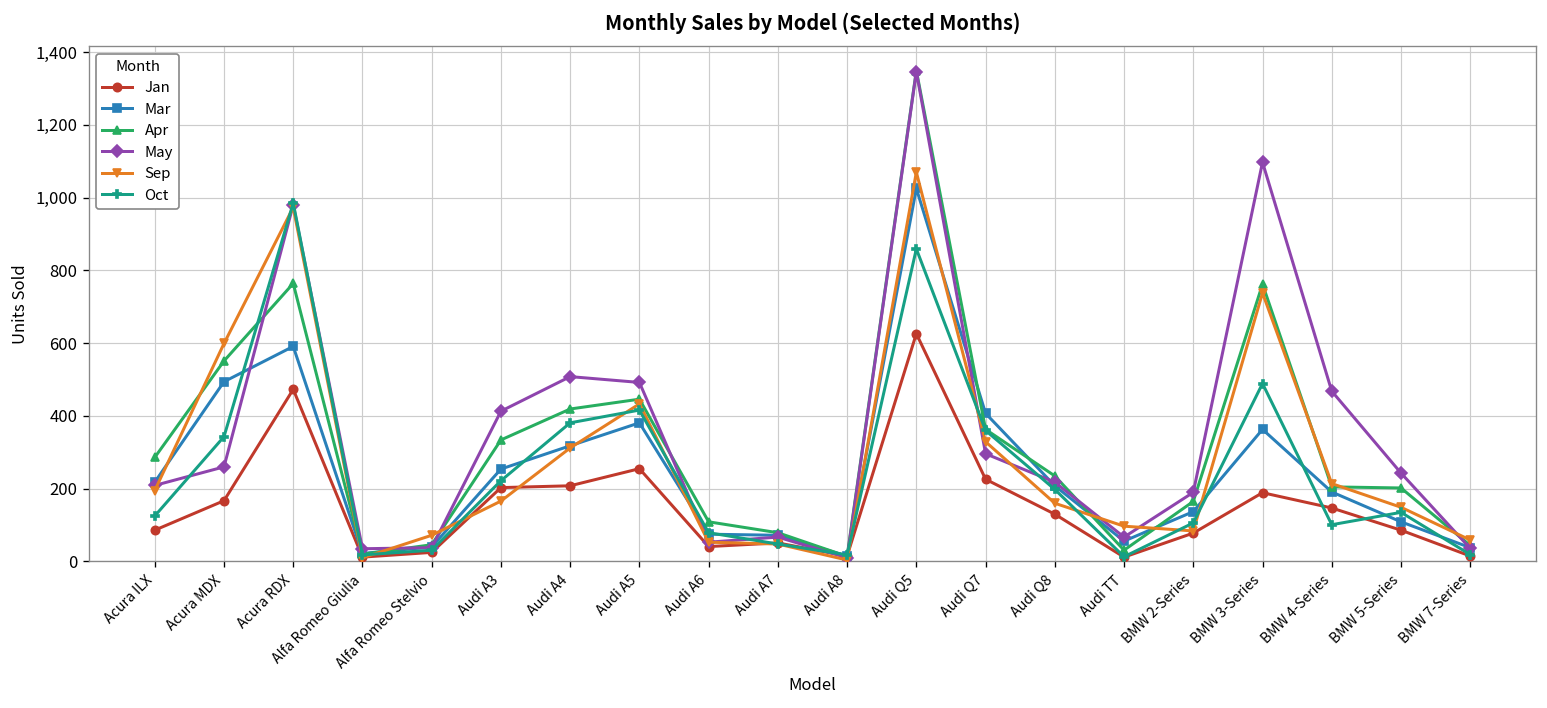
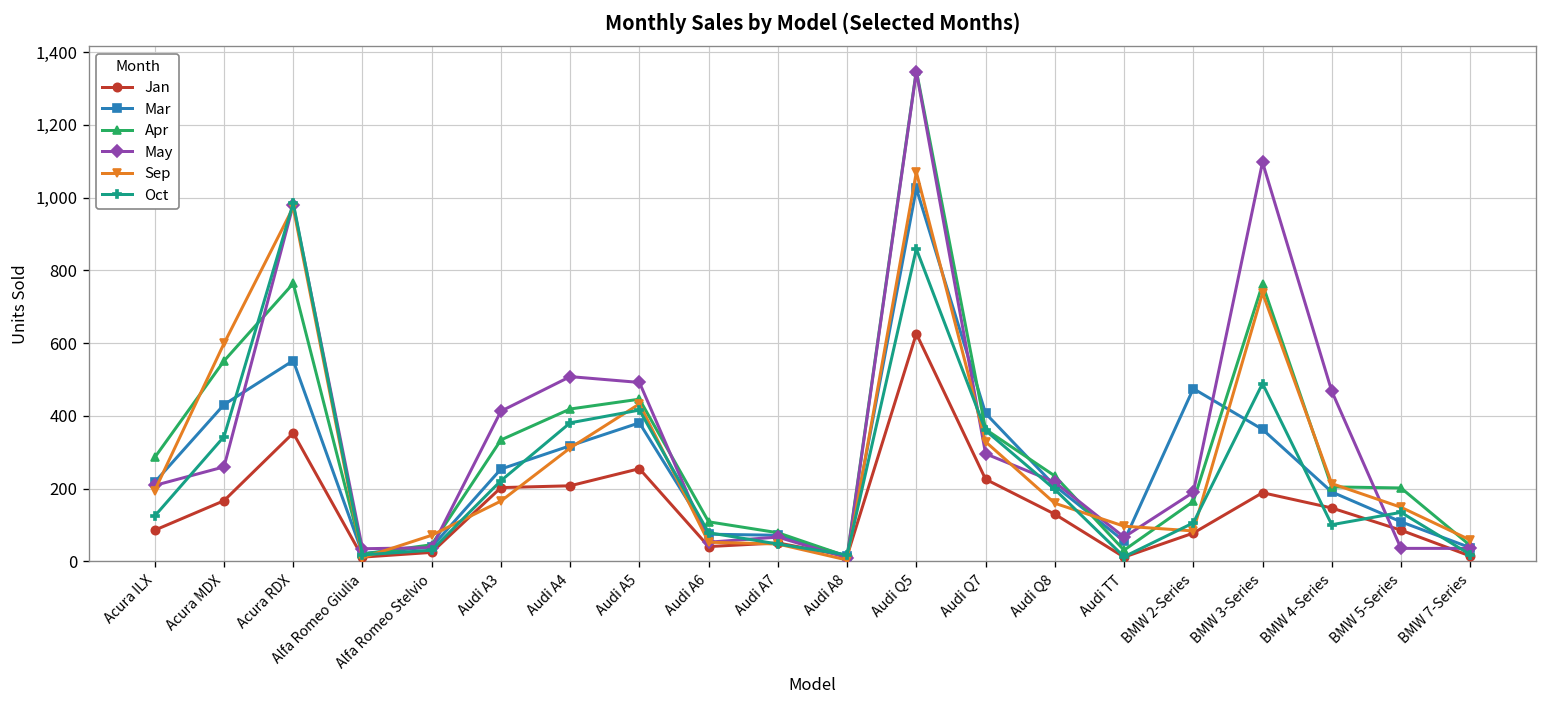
  {
    "Jan": {
      "Acura ILX": "90",
      "Acura MDX": "170",
-     "Acura RDX": "470",
+     "Acura RDX": "350",
      "Audi A3": "200",
      "Audi A4": "210",
      "Audi A5": "260",
      "Audi A6": "40",
      "Audi Q5": "630",
      "Audi Q7": "230",
      "Audi Q8": "130",
      "BMW 3-Series": "190",
      "BMW 4-Series": "150",
      "BMW 5-Series": "90"
    },
    "Mar": {
      "Acura ILX": "220",
-     "Acura MDX": "490",
-     "Acura RDX": "590",
+     "Acura MDX": "430",
+     "Acura RDX": "550",
      "Audi A3": "250",
      "Audi A5": "380",
      "Audi Q5": "1,030",
      "Audi Q7": "410",
      "Audi Q8": "210",
      "Audi TT": "60",
-     "BMW 2-Series": "140",
+     "BMW 2-Series": "480",
      "BMW 3-Series": "360",
      "BMW 4-Series": "190",
      "BMW 5-Series": "110"
    },
    "May": {
      "Acura ILX": "210",
      "Acura MDX": "260",
      "Alfa Romeo Giulia": "40",
      "Audi A3": "410",
      "Audi A4": "510",
      "Audi A5": "490",
      "Audi Q7": "300",
      "Audi Q8": "220",
      "Audi TT": "70",
      "BMW 2-Series": "190",
      "BMW 3-Series": "1,100",
      "BMW 4-Series": "470",
-     "BMW 5-Series": "240"
+     "BMW 5-Series": "40"
    },
    "Sep": {
      "Acura ILX": "200",
      "Acura MDX": "600",
      "Alfa Romeo Stelvio": "70",
      "Audi A3": "170",
      "Audi A5": "430",
      "Audi Q5": "1,070",
      "Audi Q7": "330",
      "Audi Q8": "160",
      "Audi TT": "100",
      "BMW 3-Series": "740",
      "BMW 4-Series": "210",
      "BMW 5-Series": "150",
      "BMW 7-Series": "60"
    }
  }
